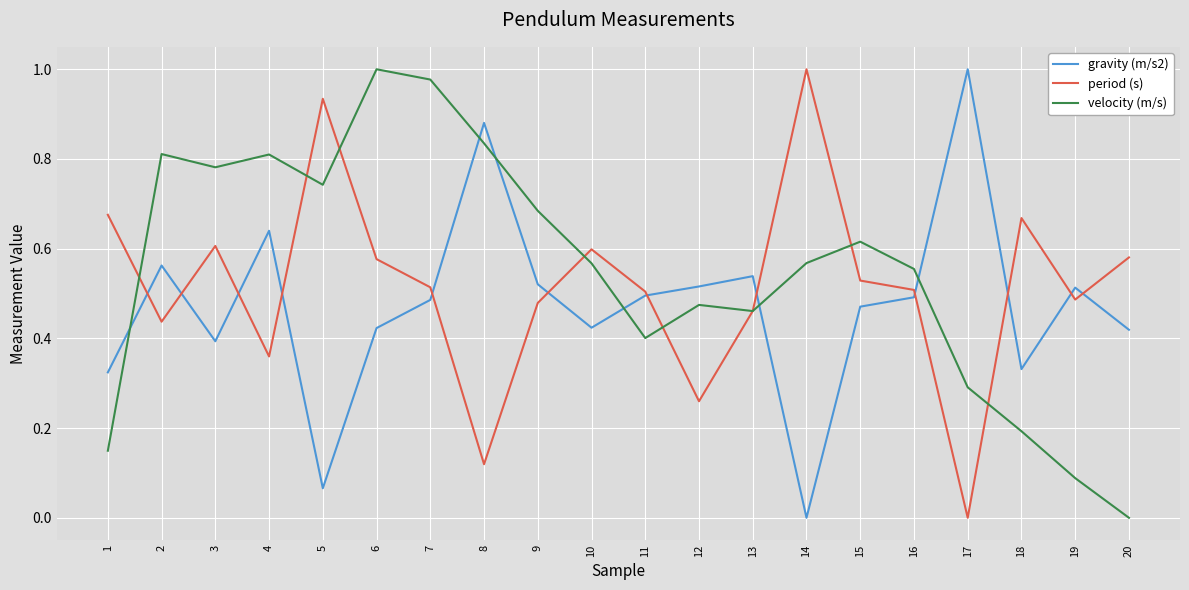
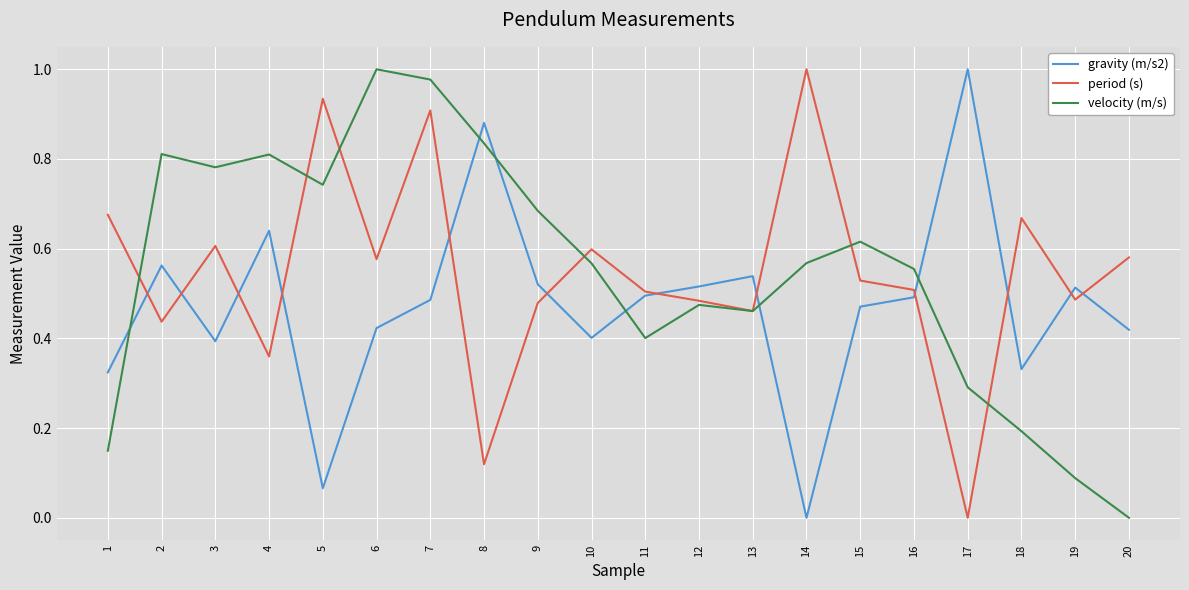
  {
    "gravity (m/s2)": {
      "1": 0.32,
      "2": 0.56,
      "3": 0.39,
      "4": 0.64,
      "5": 0.07,
      "6": 0.42,
      "7": 0.49,
      "8": 0.88,
      "9": 0.52,
-     "10": 0.42,
+     "10": 0.40,
      "11": 0.50,
      "12": 0.52,
      "13": 0.54,
      "14": 0.00,
      "15": 0.47,
      "16": 0.49,
      "17": 1.00,
      "18": 0.33,
      "19": 0.51,
      "20": 0.42
    },
    "period (s)": {
      "1": 0.68,
      "2": 0.44,
      "3": 0.61,
      "4": 0.36,
      "5": 0.93,
      "6": 0.58,
-     "7": 0.51,
+     "7": 0.91,
      "8": 0.12,
      "9": 0.48,
      "10": 0.60,
      "11": 0.50,
-     "12": 0.26,
+     "12": 0.48,
      "14": 1.00,
      "15": 0.53,
      "16": 0.51,
      "17": 0.00,
      "18": 0.67,
      "19": 0.49,
      "20": 0.58
    },
    "velocity (m/s)": {
      "1": 0.15,
      "2": 0.81,
      "3": 0.78,
      "4": 0.81,
      "5": 0.74,
      "6": 1.00,
      "7": 0.98,
      "8": 0.83,
      "9": 0.68,
      "10": 0.57,
      "11": 0.40,
      "12": 0.47,
      "14": 0.57,
      "15": 0.62,
      "16": 0.55,
      "17": 0.29,
      "18": 0.19,
      "19": 0.09,
      "20": 0.00
    }
  }
